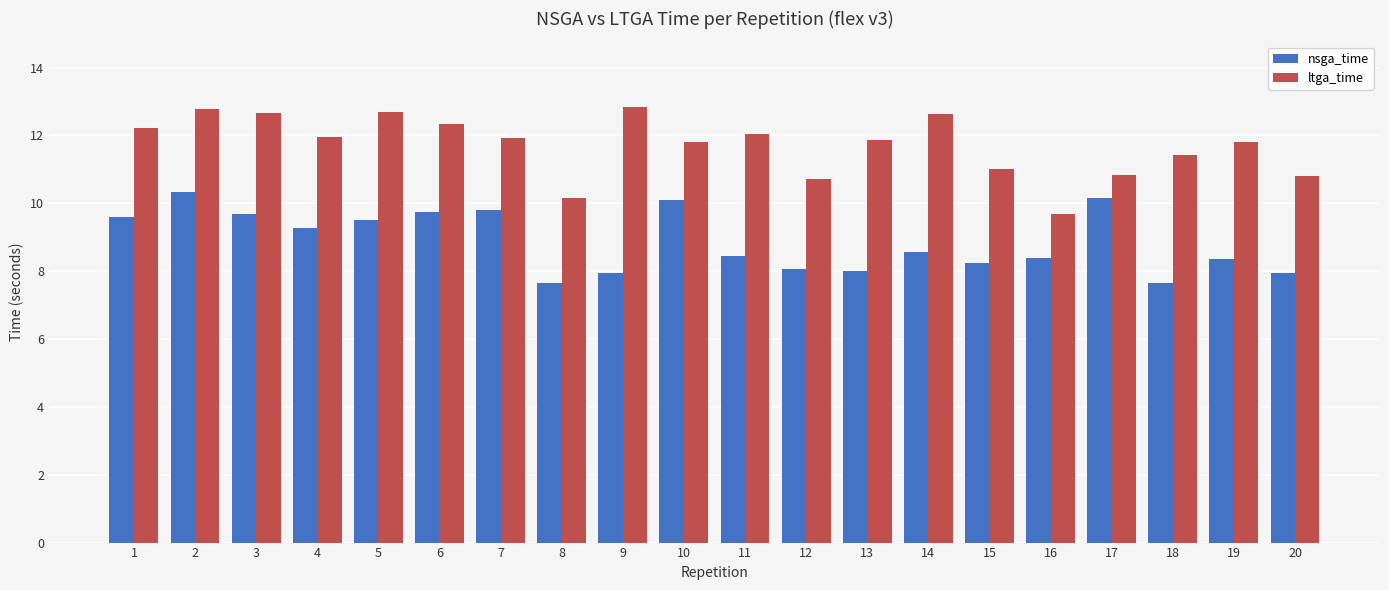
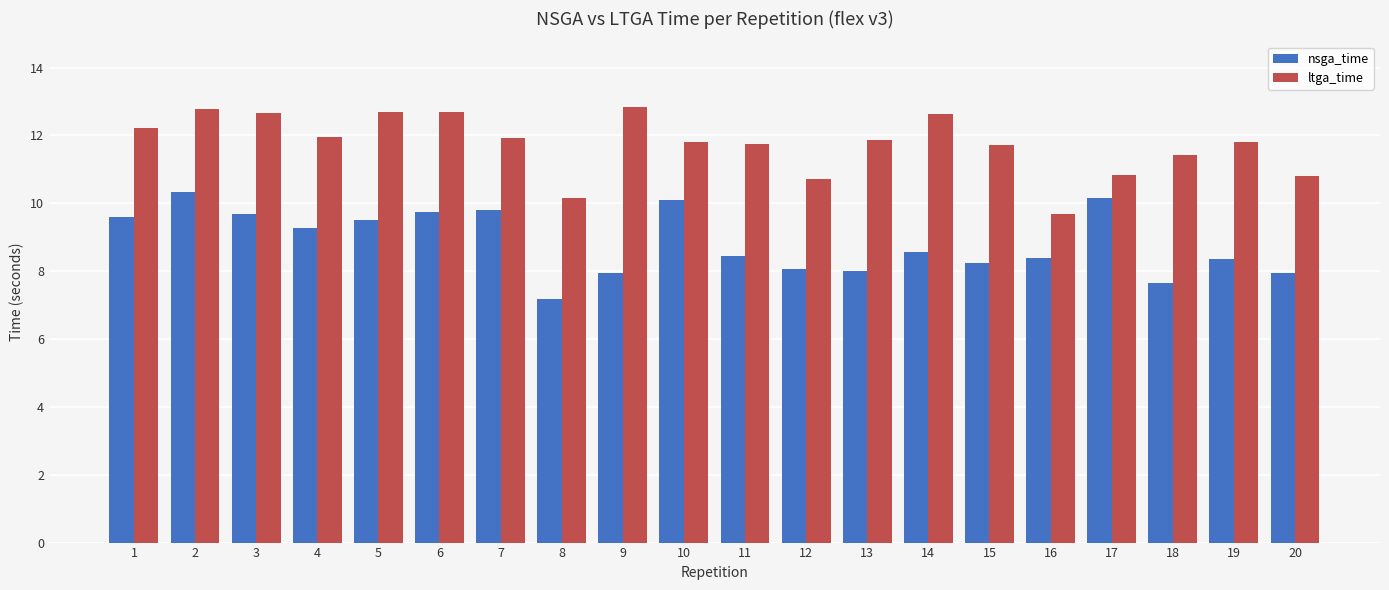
  {
    "nsga_time": {
      "1": 9.6,
      "2": 10.3,
      "3": 9.7,
      "4": 9.3,
      "5": 9.5,
      "6": 9.7,
      "7": 9.8,
-     "8": 7.6,
+     "8": 7.2,
      "9": 7.9,
      "10": 10.1,
      "11": 8.4,
      "12": 8.1,
      "13": 8.0,
      "14": 8.6,
      "15": 8.2,
      "16": 8.4,
      "17": 10.1,
      "18": 7.7,
      "19": 8.4,
      "20": 7.9
    },
    "ltga_time": {
      "1": 12.2,
      "2": 12.8,
      "3": 12.6,
      "4": 12.0,
      "5": 12.7,
-     "6": 12.3,
+     "6": 12.7,
      "7": 11.9,
      "8": 10.1,
      "9": 12.8,
      "10": 11.8,
-     "11": 12.0,
+     "11": 11.7,
      "12": 10.7,
      "13": 11.9,
      "14": 12.6,
-     "15": 11.0,
+     "15": 11.7,
      "16": 9.7,
      "17": 10.8,
      "18": 11.4,
      "19": 11.8,
      "20": 10.8
    }
  }
